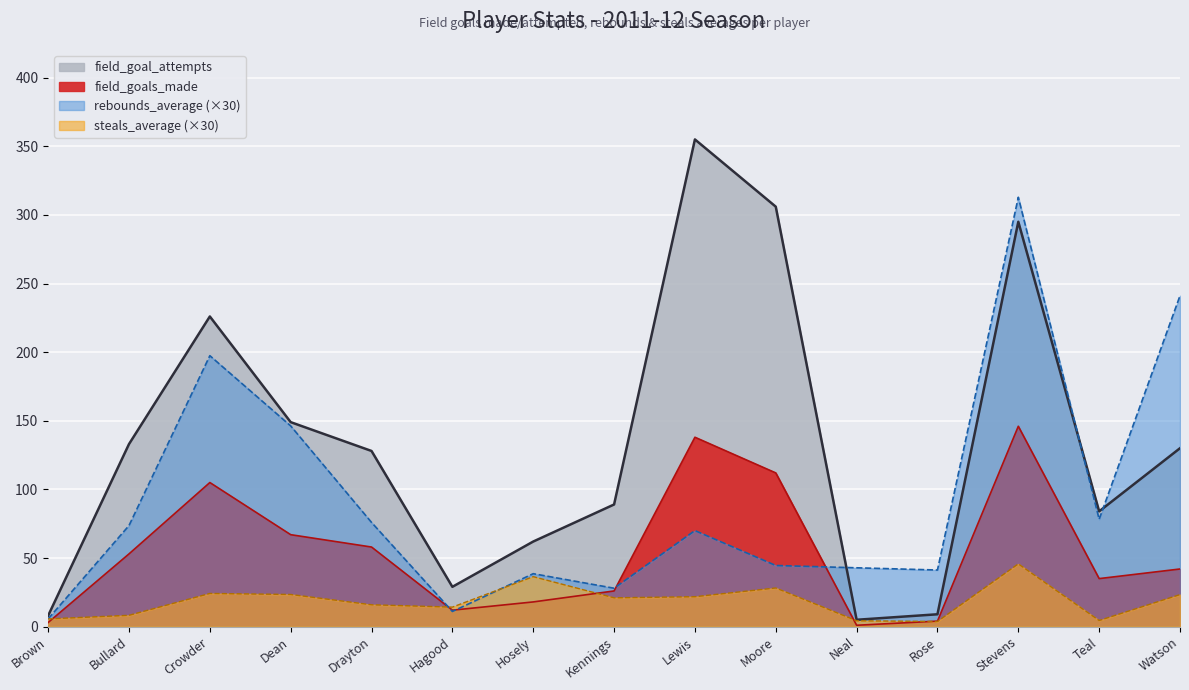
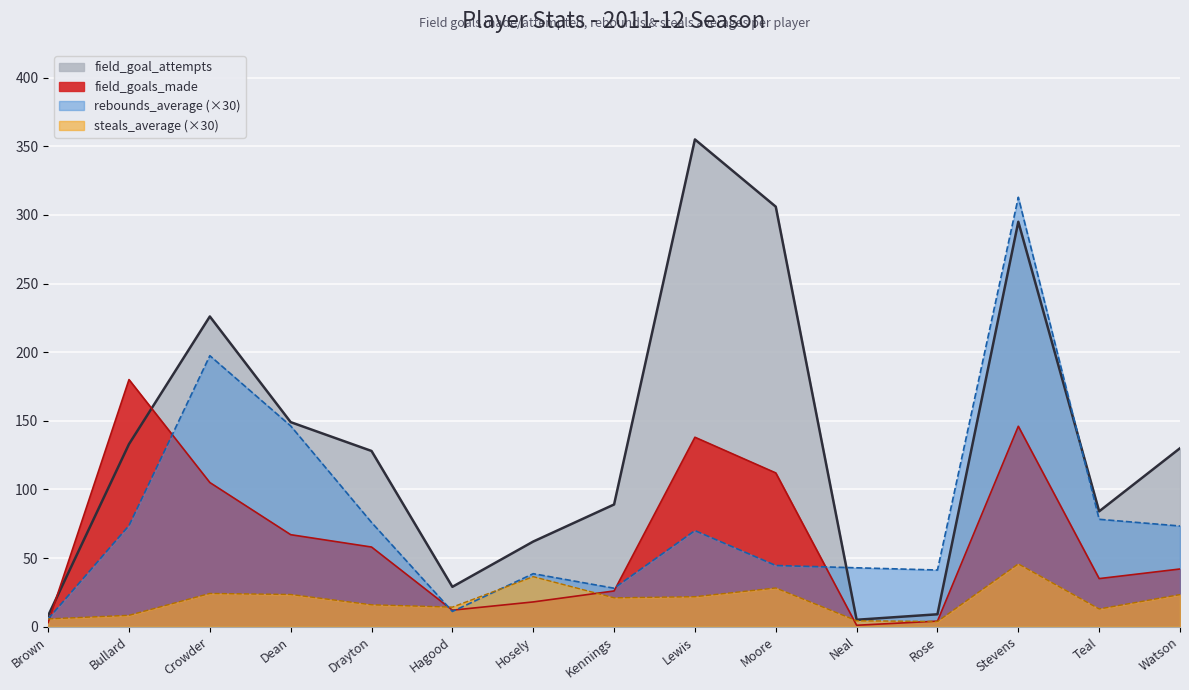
  {
    "field_goal_attempts": {
      "Brown": 8,
      "Bullard": 133,
      "Crowder": 226,
      "Dean": 149,
      "Drayton": 128,
      "Hagood": 29,
      "Hosely": 62,
      "Kennings": 89,
      "Lewis": 355,
      "Moore": 306,
      "Rose": 9,
      "Stevens": 295,
      "Teal": 84,
      "Watson": 130
    },
    "field_goals_made": {
      "Brown": 3,
-     "Bullard": 53,
+     "Bullard": 180,
      "Crowder": 105,
      "Dean": 67,
      "Drayton": 58,
      "Hosely": 18,
      "Kennings": 26,
      "Lewis": 138,
      "Moore": 112,
      "Neal": 1,
      "Stevens": 146,
      "Teal": 35,
      "Watson": 42
    },
    "rebounds_average (×30)": {
      "Bullard": 74,
      "Crowder": 197,
      "Dean": 146,
      "Drayton": 76,
      "Hosely": 39,
      "Kennings": 28,
      "Lewis": 70,
      "Moore": 45,
      "Neal": 43,
      "Rose": 41,
      "Stevens": 313,
      "Teal": 78,
-     "Watson": 241
+     "Watson": 73
    },
    "steals_average (×30)": {
      "Bullard": 8,
      "Crowder": 24,
      "Dean": 23,
      "Drayton": 16,
      "Hagood": 14,
      "Hosely": 36,
      "Kennings": 21,
      "Lewis": 22,
      "Moore": 28,
      "Stevens": 46,
-     "Teal": 4,
+     "Teal": 13,
      "Watson": 23
    }
  }
